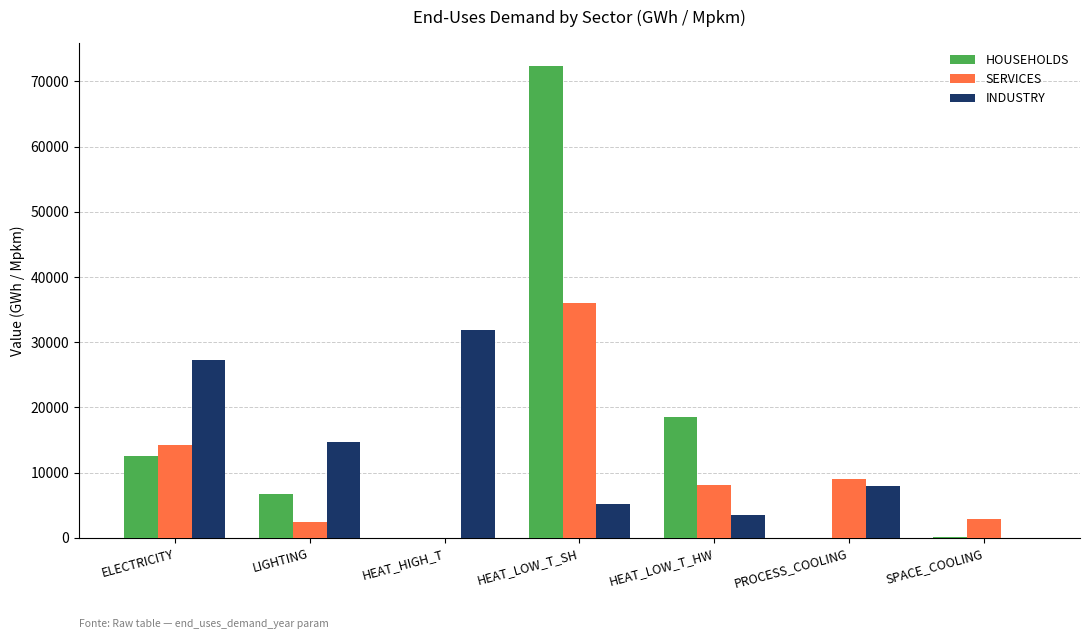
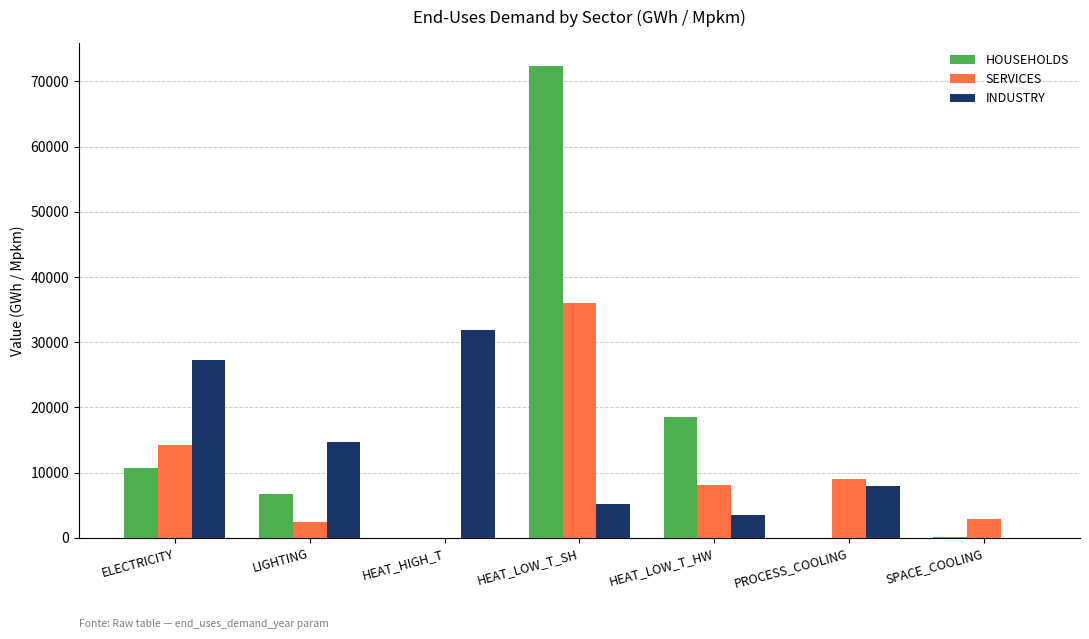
  {
    "HOUSEHOLDS": {
-     "ELECTRICITY": 13000,
+     "ELECTRICITY": 11000,
      "LIGHTING": 7000,
      "HEAT_HIGH_T": 0,
      "HEAT_LOW_T_SH": 72000,
      "HEAT_LOW_T_HW": 18000,
      "PROCESS_COOLING": 0
    },
    "SERVICES": {
      "ELECTRICITY": 14000,
      "LIGHTING": 2000,
      "HEAT_HIGH_T": 0,
      "HEAT_LOW_T_SH": 36000,
      "HEAT_LOW_T_HW": 8000,
      "PROCESS_COOLING": 9000,
      "SPACE_COOLING": 3000
    },
    "INDUSTRY": {
      "ELECTRICITY": 27000,
      "LIGHTING": 15000,
      "HEAT_HIGH_T": 32000,
      "HEAT_LOW_T_SH": 5000,
      "HEAT_LOW_T_HW": 3000,
      "PROCESS_COOLING": 8000,
      "SPACE_COOLING": 0
    }
  }
